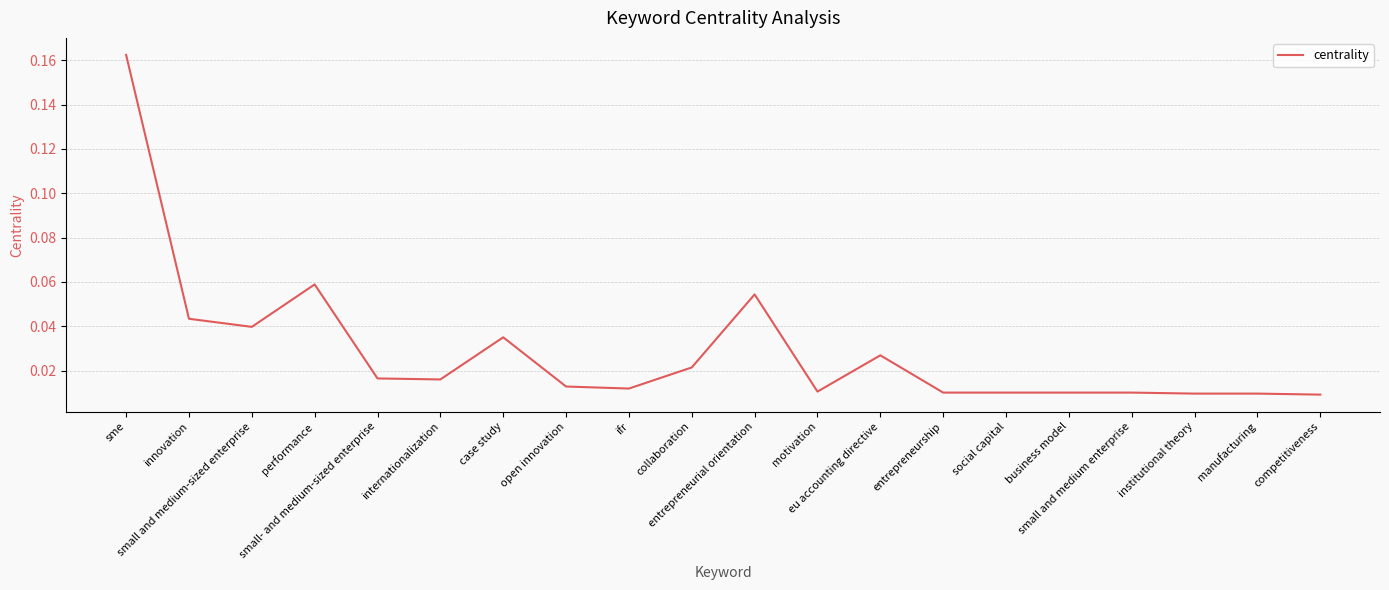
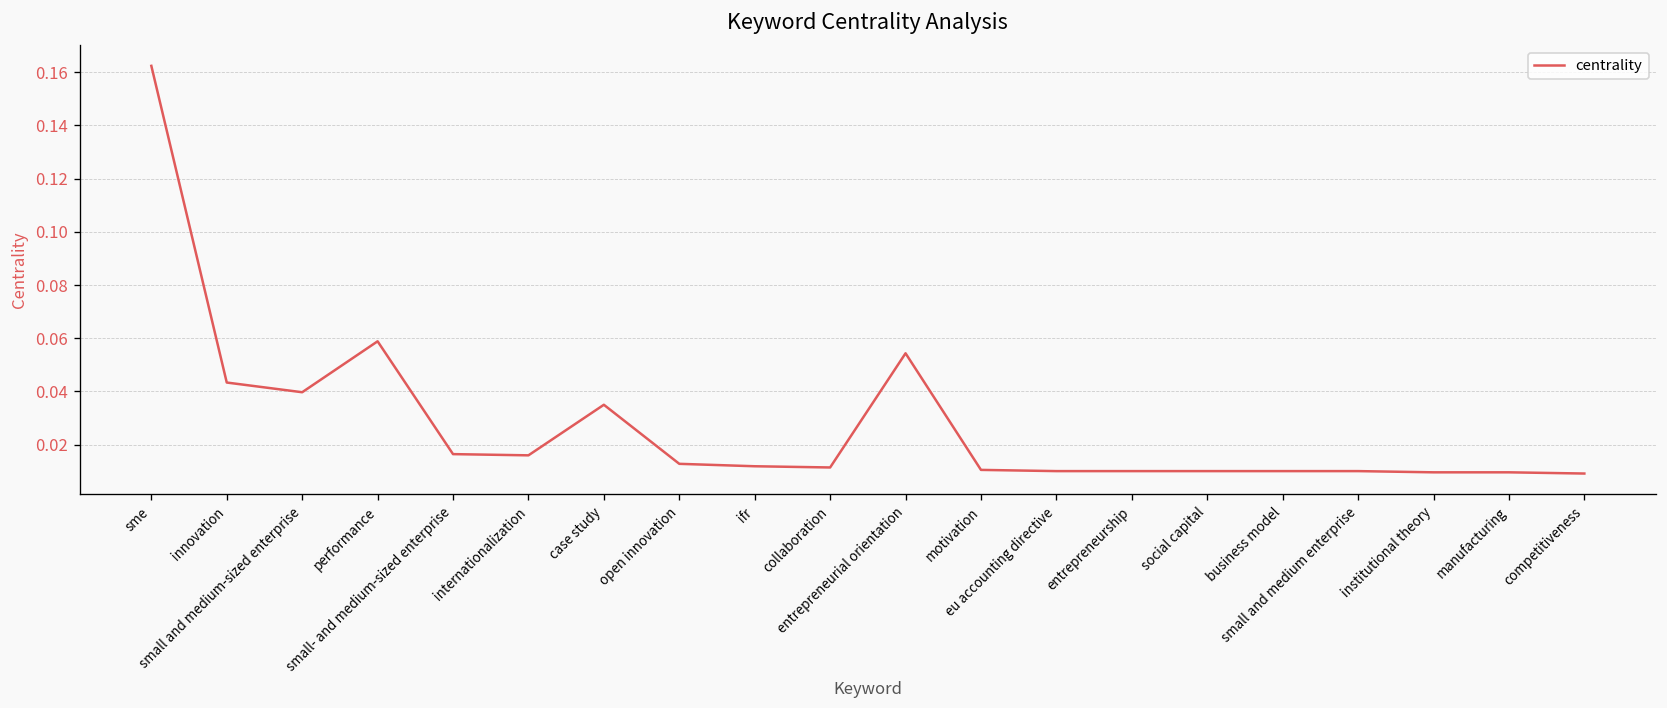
  {
    "sme": 0.162,
    "innovation": 0.043,
    "small and medium-sized enterprise": 0.040,
    "performance": 0.059,
    "small- and medium-sized enterprise": 0.016,
    "internationalization": 0.016,
    "case study": 0.035,
    "open innovation": 0.013,
    "ifr": 0.012,
-   "collaboration": 0.021,
+   "collaboration": 0.011,
    "entrepreneurial orientation": 0.054,
    "motivation": 0.010,
-   "eu accounting directive": 0.027,
+   "eu accounting directive": 0.010,
    "entrepreneurship": 0.010,
    "social capital": 0.010,
    "business model": 0.010,
    "small and medium enterprise": 0.010,
    "institutional theory": 0.010,
    "manufacturing": 0.010,
    "competitiveness": 0.009
  }
